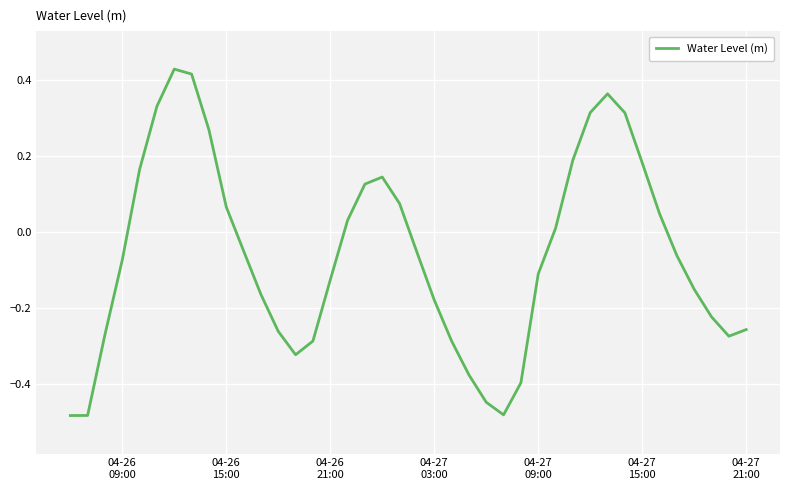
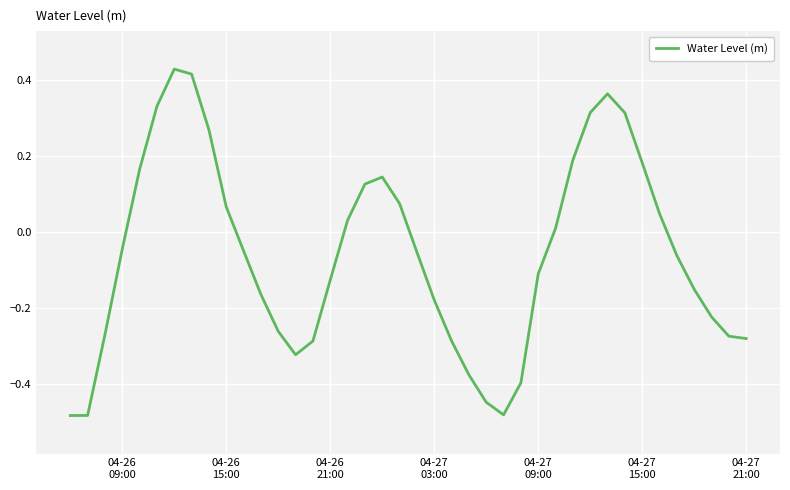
  {
-   "04-26 09:00": -0.07,
+   "04-26 09:00": -0.04,
    "04-26 15:00": 0.07,
    "04-26 21:00": -0.13,
    "04-27 03:00": -0.18,
    "04-27 09:00": -0.11,
    "04-27 15:00": 0.18,
-   "04-27 21:00": -0.26
+   "04-27 21:00": -0.28
  }
